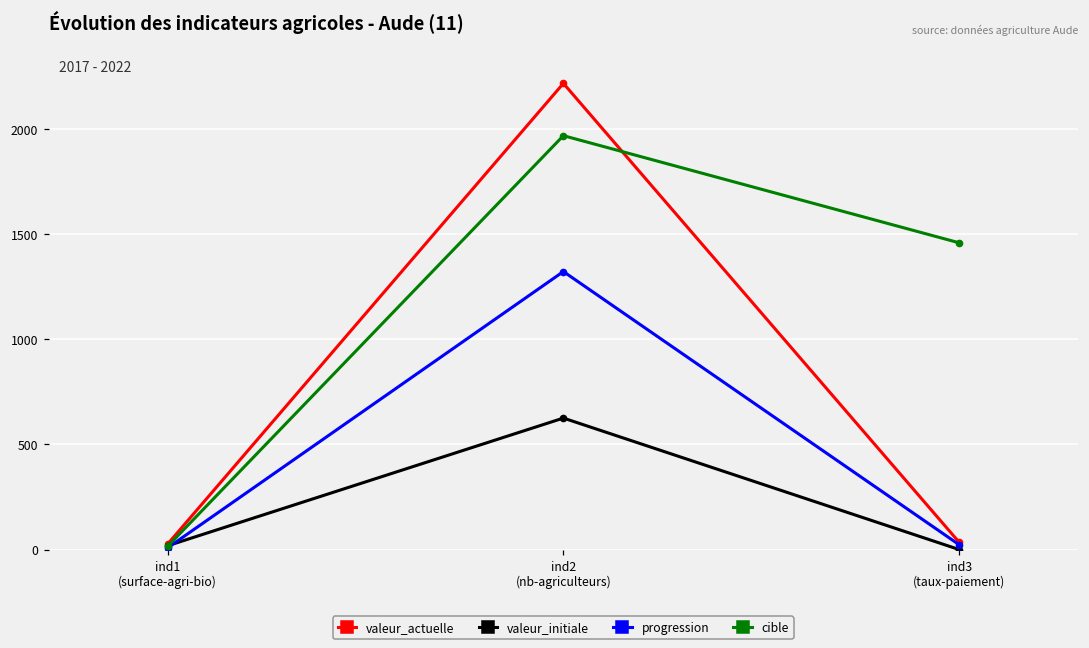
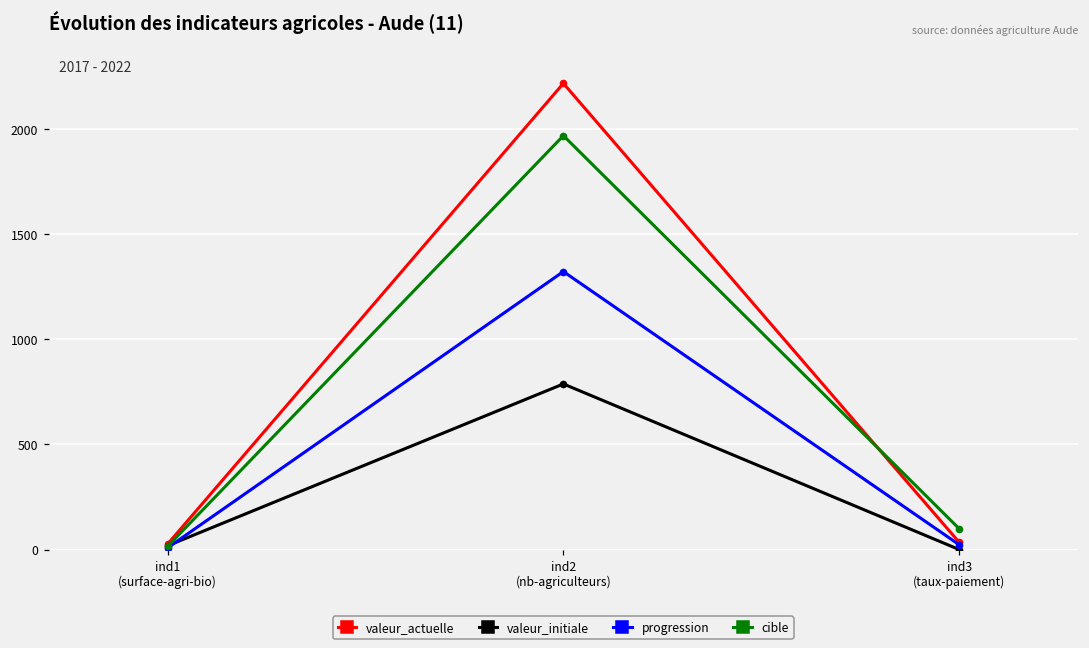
  {
    "valeur_actuelle": {
      "ind2 (nb-agriculteurs)": 2220
    },
    "valeur_initiale": {
-     "ind2 (nb-agriculteurs)": 630,
+     "ind2 (nb-agriculteurs)": 790,
      "ind3 (taux-paiement)": 0
    },
    "progression": {
      "ind2 (nb-agriculteurs)": 1320
    },
    "cible": {
      "ind2 (nb-agriculteurs)": 1970,
-     "ind3 (taux-paiement)": 1460
+     "ind3 (taux-paiement)": 100
    }
  }
